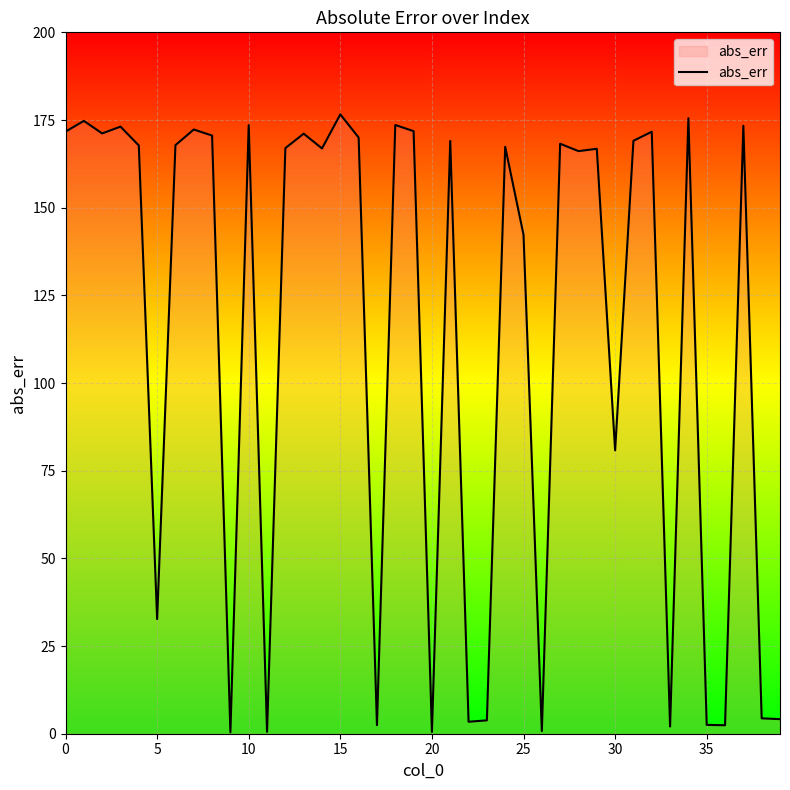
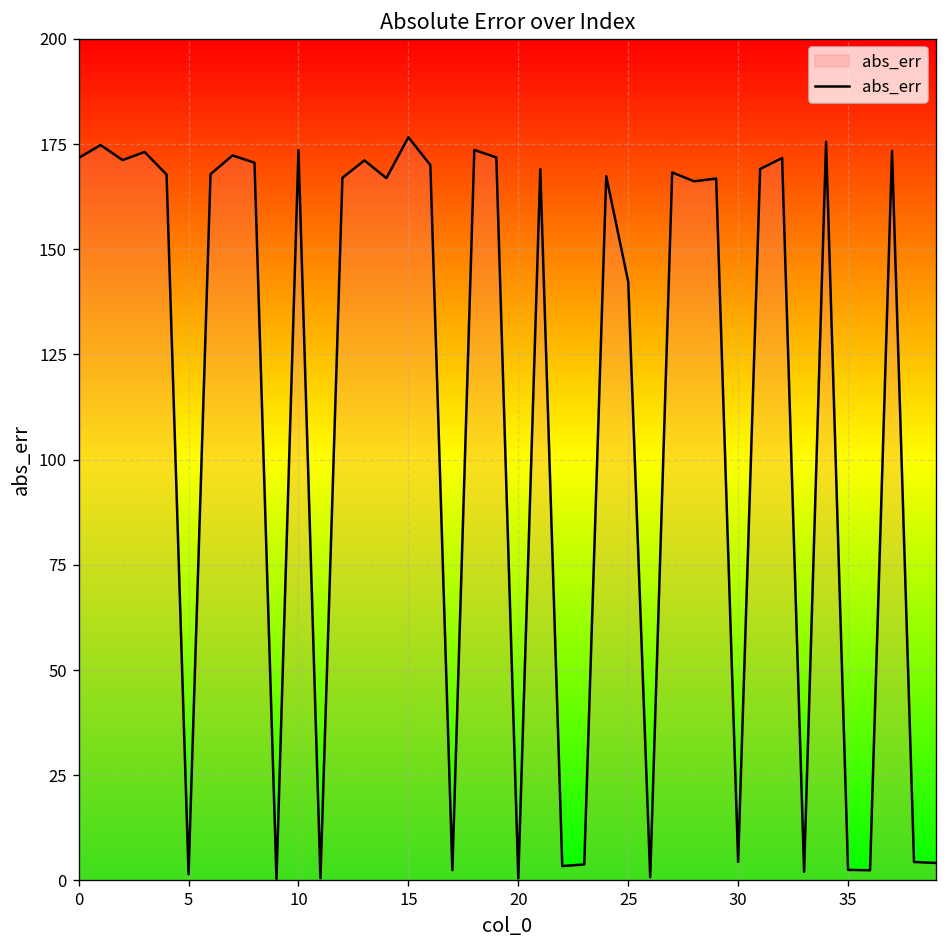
  {
    "0": 172,
-   "5": 33,
+   "5": 1,
    "10": 174,
    "15": 177,
    "20": 1,
    "25": 142,
-   "30": 81,
+   "30": 4,
    "35": 3
  }
